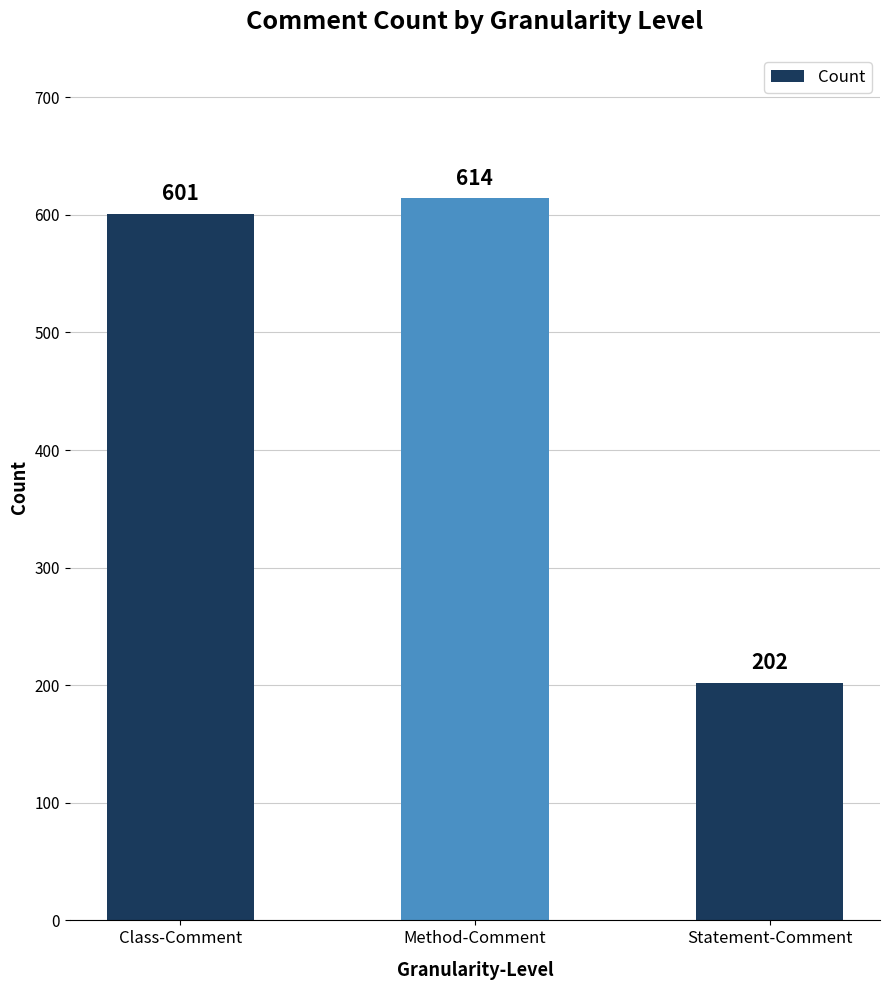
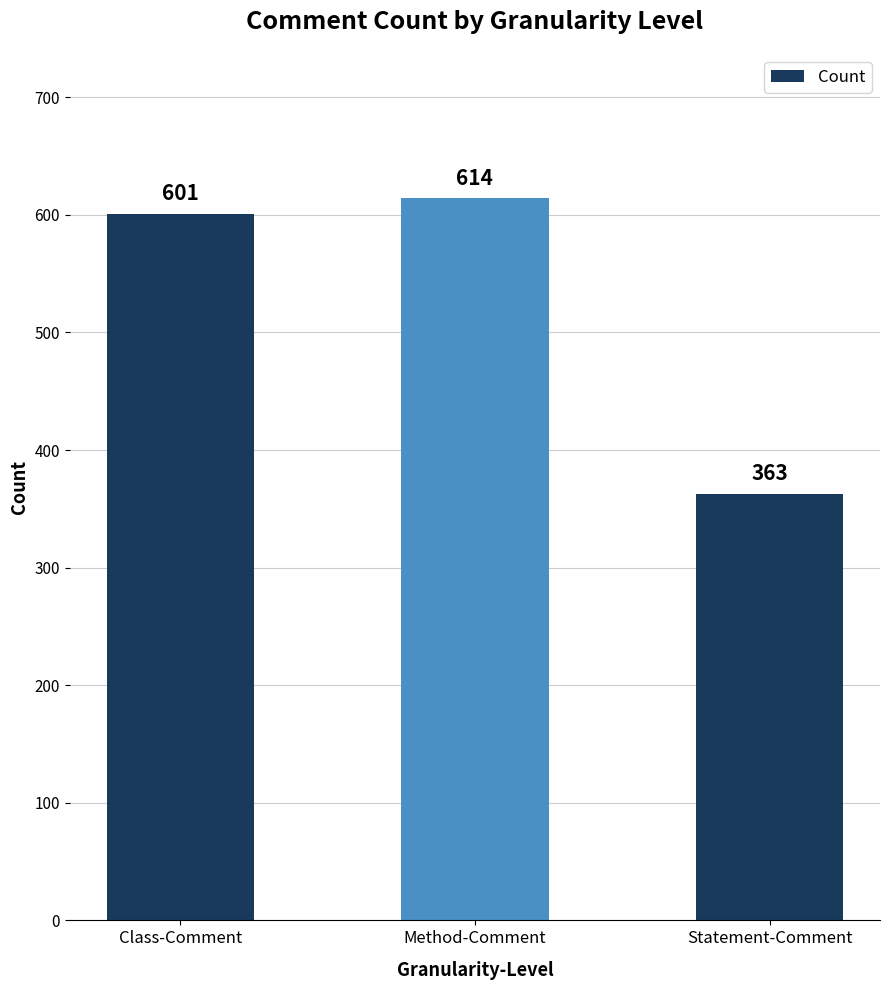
  {
    "Class-Comment": 601,
    "Method-Comment": 614,
-   "Statement-Comment": 202
+   "Statement-Comment": 363
  }
